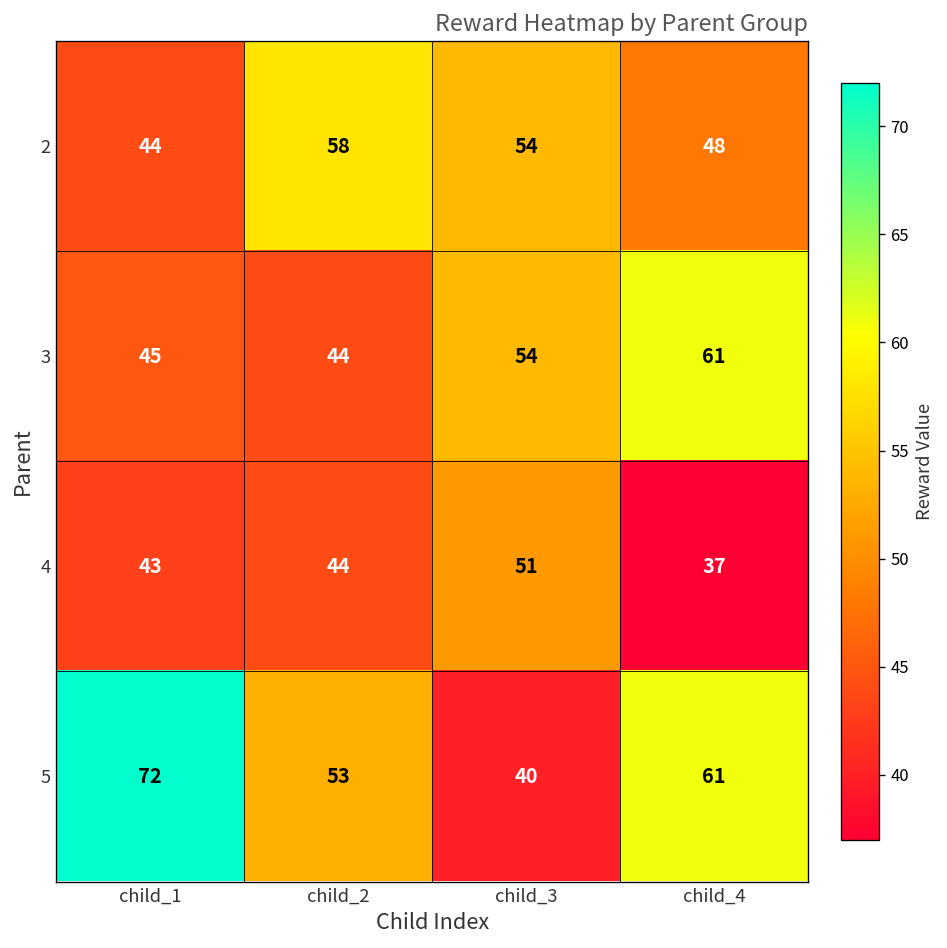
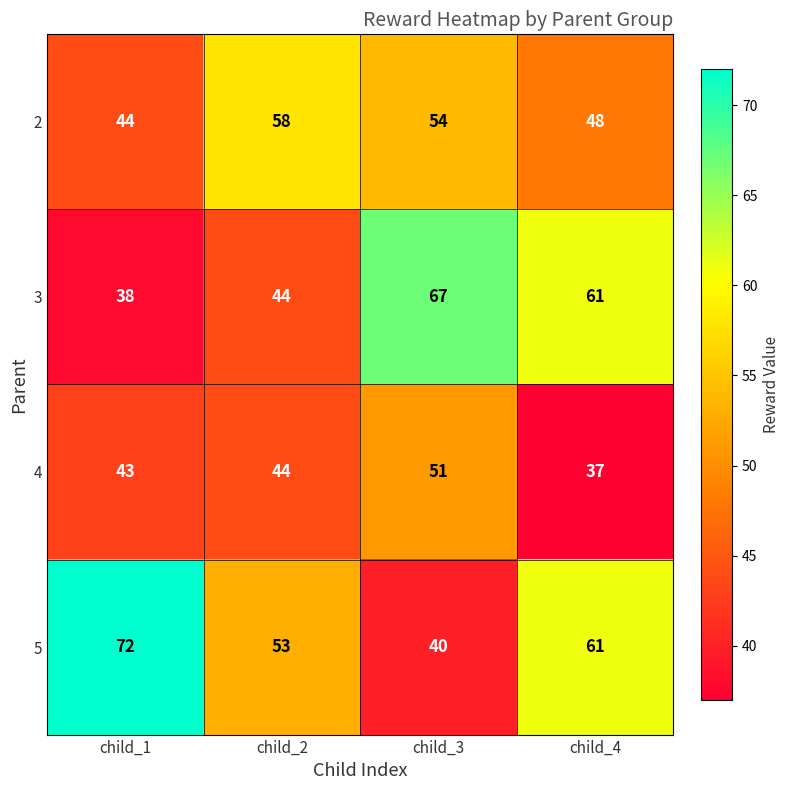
  {
    "2": {
      "child_1": 44,
      "child_2": 58,
      "child_3": 54,
      "child_4": 48
    },
    "3": {
-     "child_1": 45,
+     "child_1": 38,
      "child_2": 44,
-     "child_3": 54,
+     "child_3": 67,
      "child_4": 61
    },
    "4": {
      "child_1": 43,
      "child_2": 44,
      "child_3": 51,
      "child_4": 37
    },
    "5": {
      "child_1": 72,
      "child_2": 53,
      "child_3": 40,
      "child_4": 61
    }
  }
